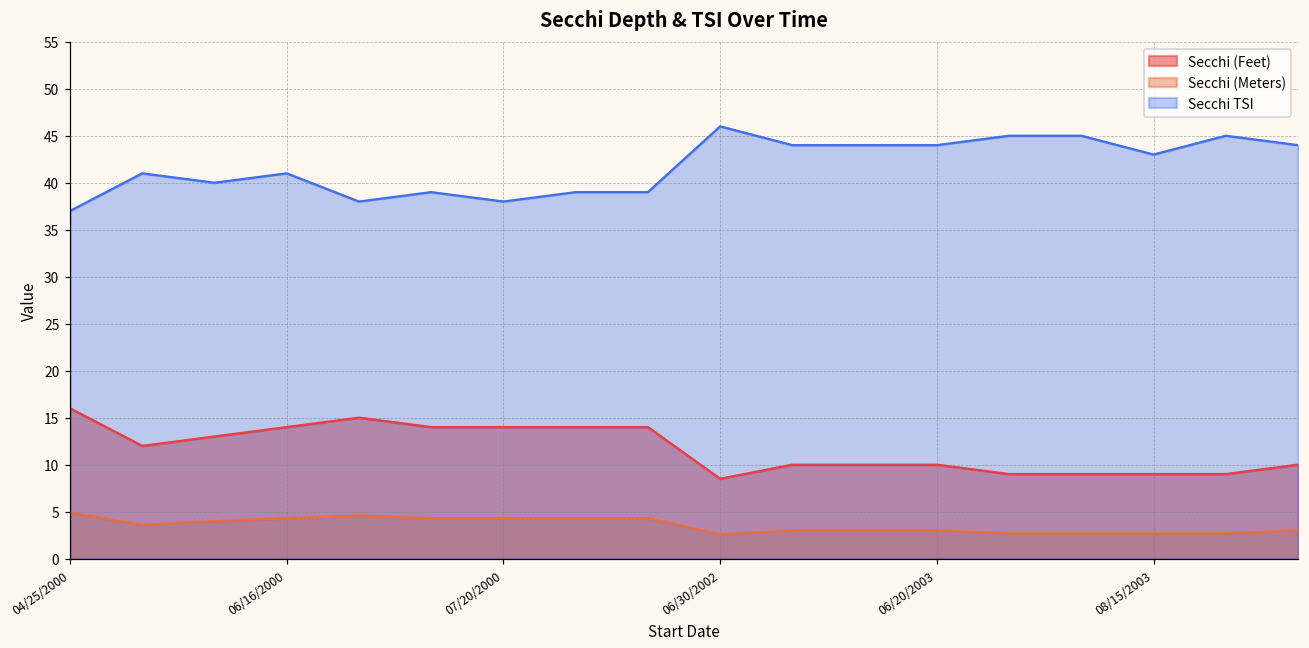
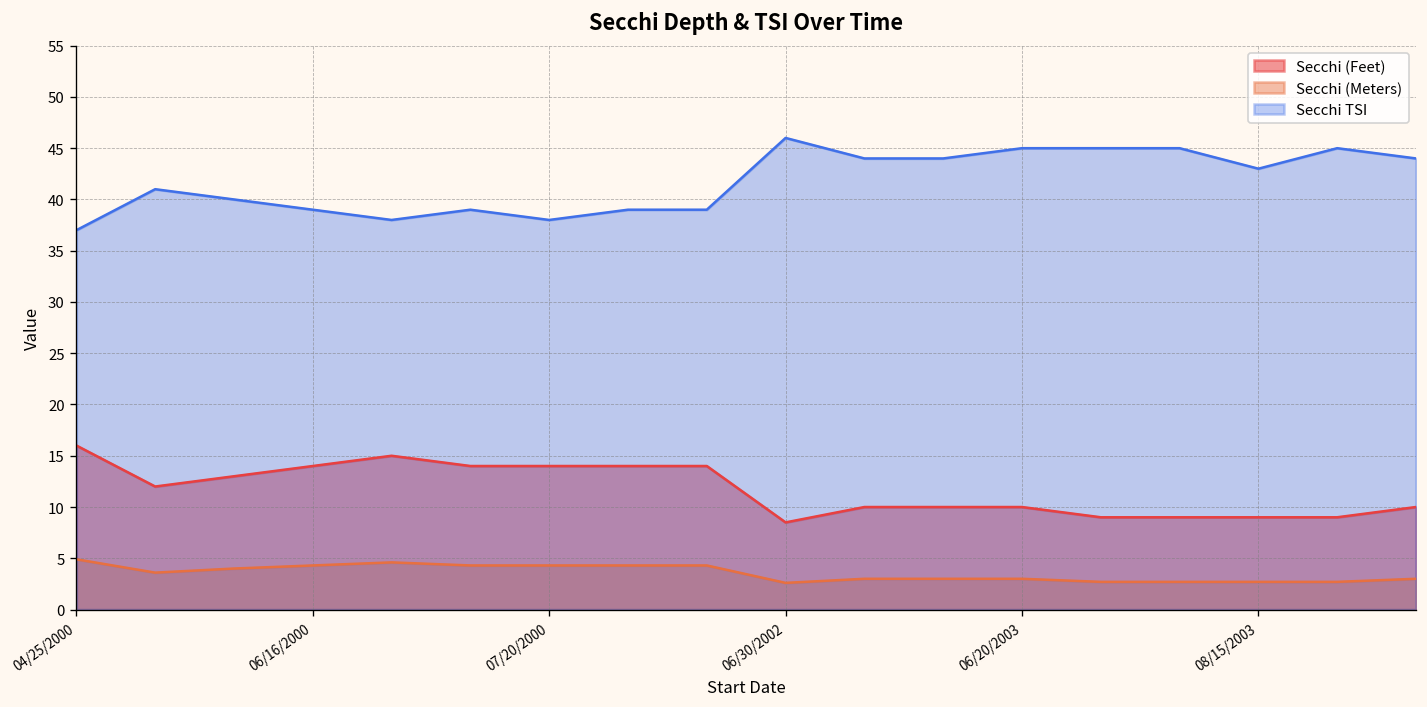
  {
    "Secchi TSI": {
      "04/25/2000": 37,
-     "06/16/2000": 41,
+     "06/16/2000": 39,
      "07/20/2000": 38,
      "06/30/2002": 46,
-     "06/20/2003": 44,
+     "06/20/2003": 45,
      "08/15/2003": 43
    }
  }
